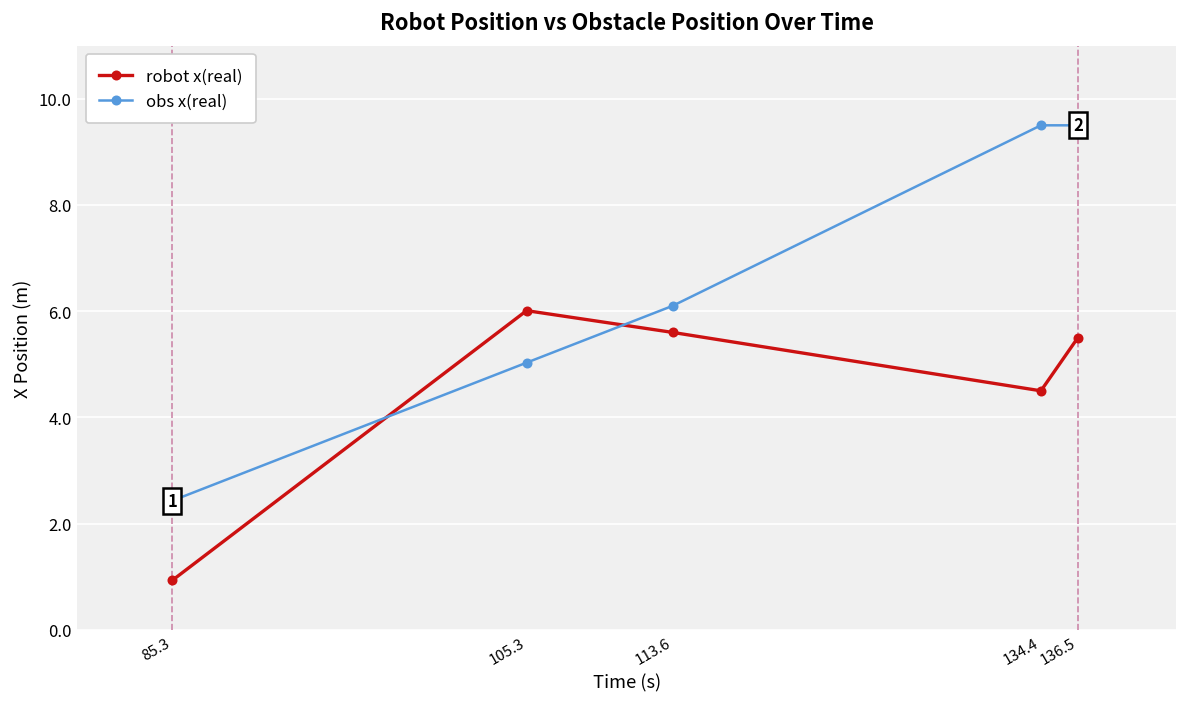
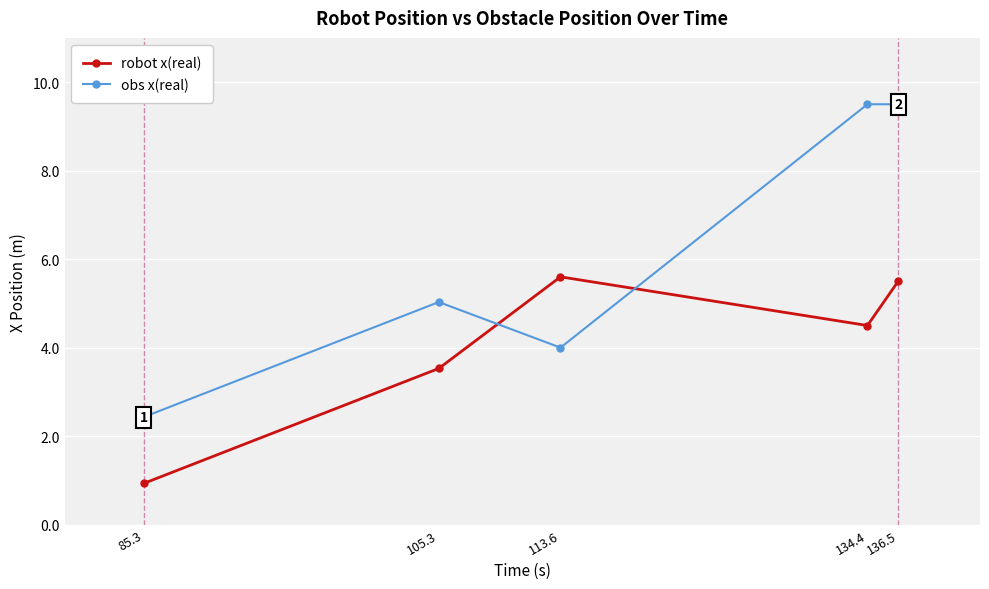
  {
    "robot x(real)": {
      "85.3": 0.9,
-     "105.3": 6.0,
+     "105.3": 3.5,
      "113.6": 5.6,
      "134.4": 4.5,
      "136.5": 5.5
    },
    "obs x(real)": {
      "105.3": 5.0,
-     "113.6": 6.1,
+     "113.6": 4.0,
      "134.4": 9.5
    }
  }
